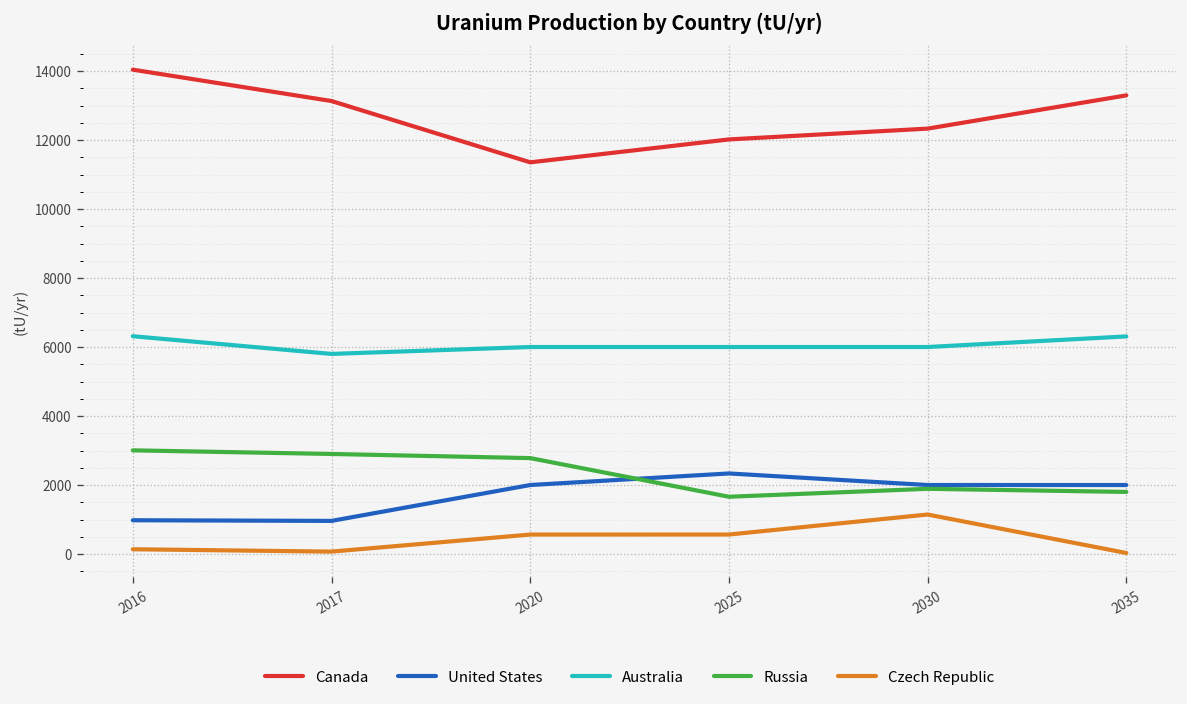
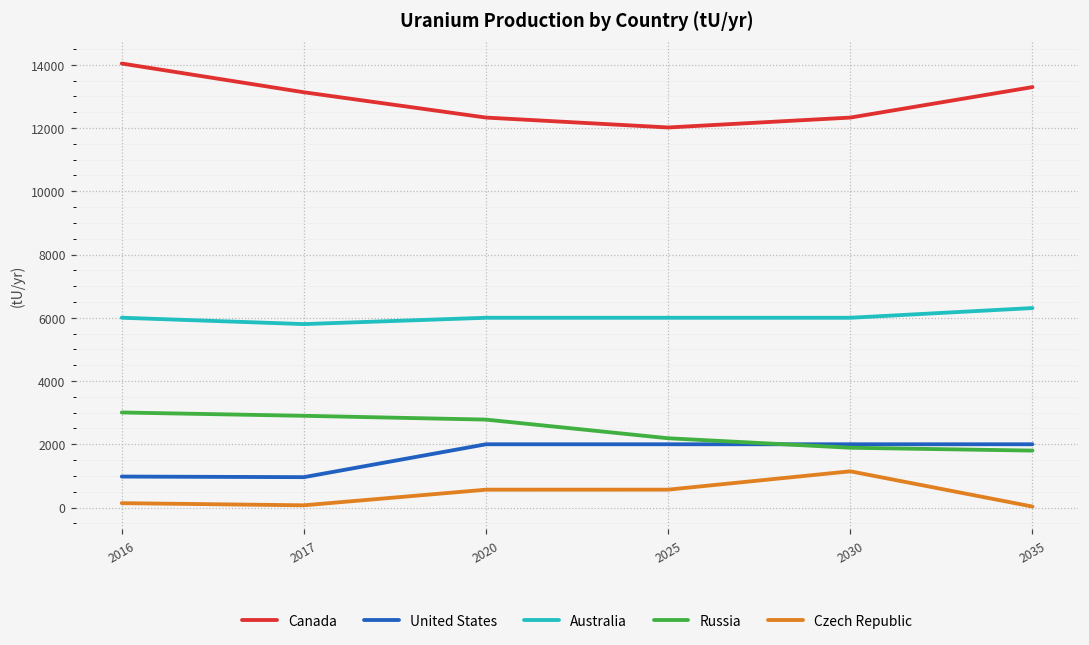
  {
    "Canada": {
      "2016": 14000,
      "2017": 13100,
-     "2020": 11400,
+     "2020": 12300,
      "2025": 12000,
      "2030": 12300,
      "2035": 13300
    },
    "United States": {
      "2016": 1000,
      "2017": 1000,
      "2020": 2000,
-     "2025": 2300,
+     "2025": 2000,
      "2030": 2000,
      "2035": 2000
    },
    "Australia": {
-     "2016": 6300,
+     "2016": 6000,
      "2017": 5800,
      "2020": 6000,
      "2025": 6000,
      "2030": 6000,
      "2035": 6300
    },
    "Russia": {
      "2016": 3000,
      "2017": 2900,
      "2020": 2800,
-     "2025": 1700,
+     "2025": 2200,
      "2030": 1900,
      "2035": 1800
    },
    "Czech Republic": {
      "2016": 100,
      "2017": 100,
      "2020": 600,
      "2025": 600,
      "2030": 1100,
      "2035": 0
    }
  }
